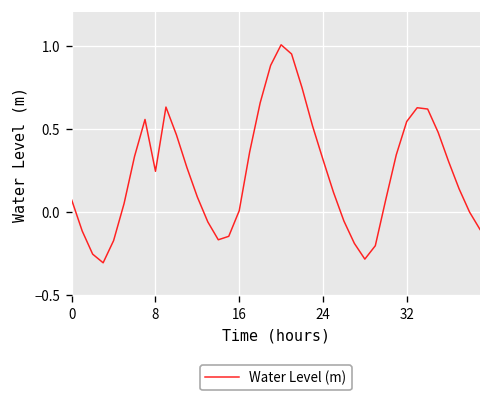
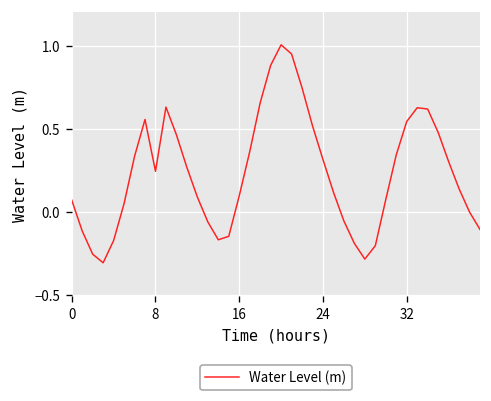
  {
    "0": 0.07,
    "8": 0.25,
-   "16": 0.01,
+   "16": 0.10,
    "24": 0.32,
    "32": 0.55
  }
